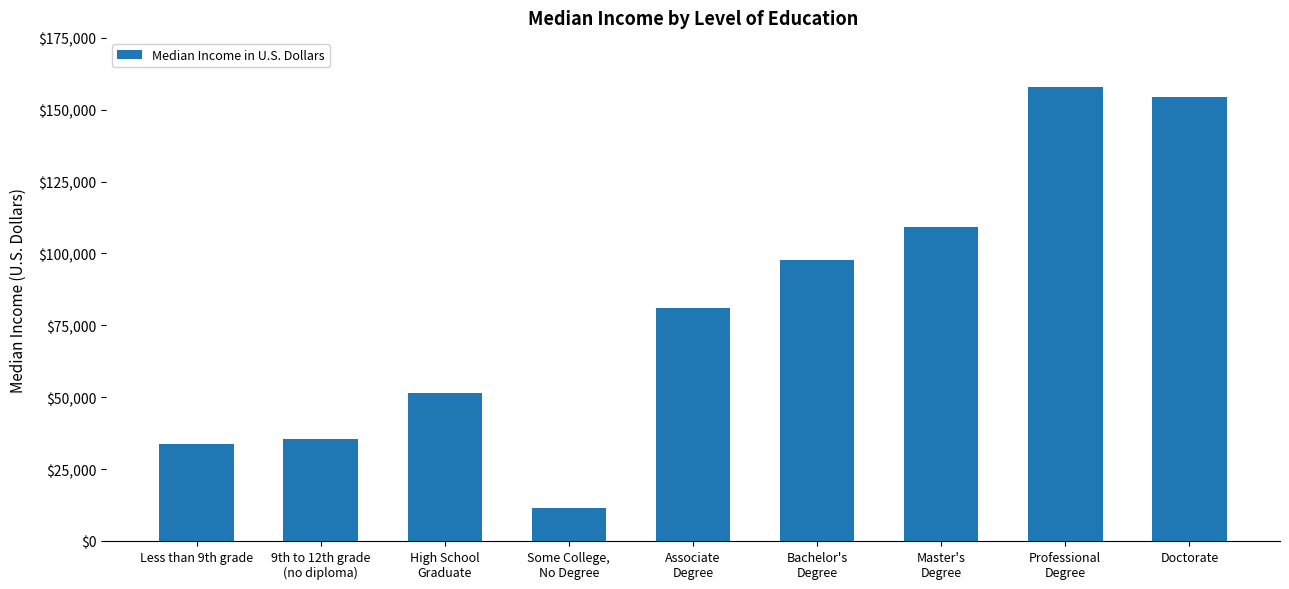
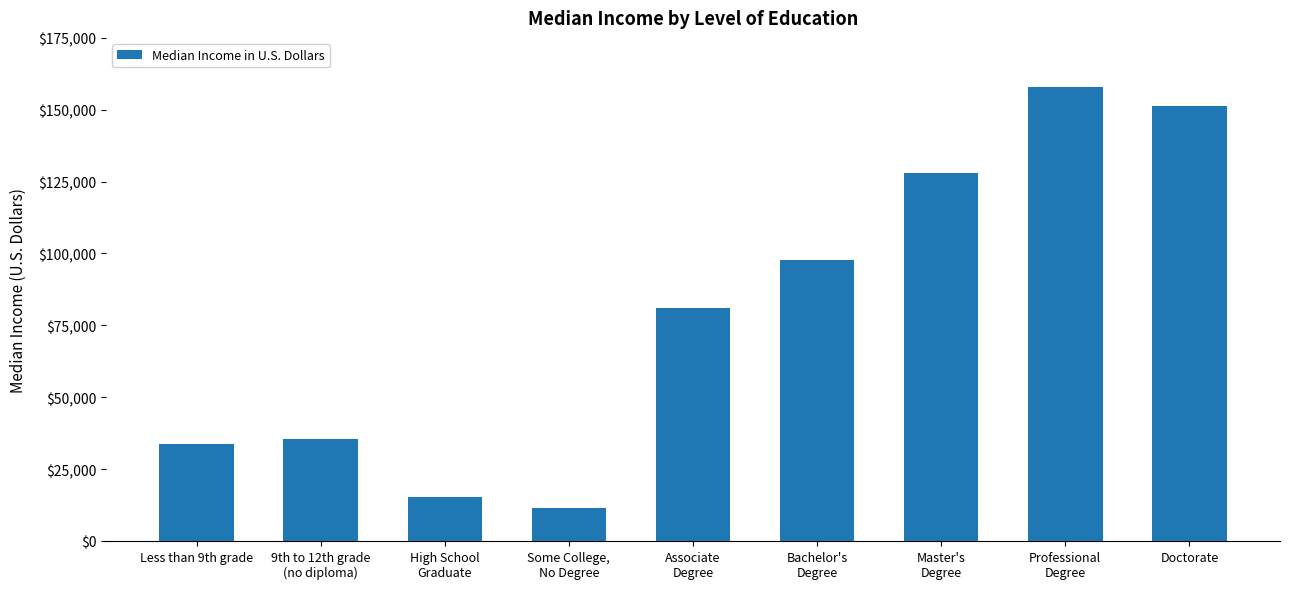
  {
    "Less than 9th grade": "$34,000",
    "9th to 12th grade (no diploma)": "$35,000",
-   "High School Graduate": "$51,000",
+   "High School Graduate": "$15,000",
    "Some College, No Degree": "$12,000",
    "Associate Degree": "$81,000",
    "Bachelor's Degree": "$98,000",
-   "Master's Degree": "$109,000",
+   "Master's Degree": "$128,000",
    "Professional Degree": "$158,000",
-   "Doctorate": "$155,000"
+   "Doctorate": "$151,000"
  }
